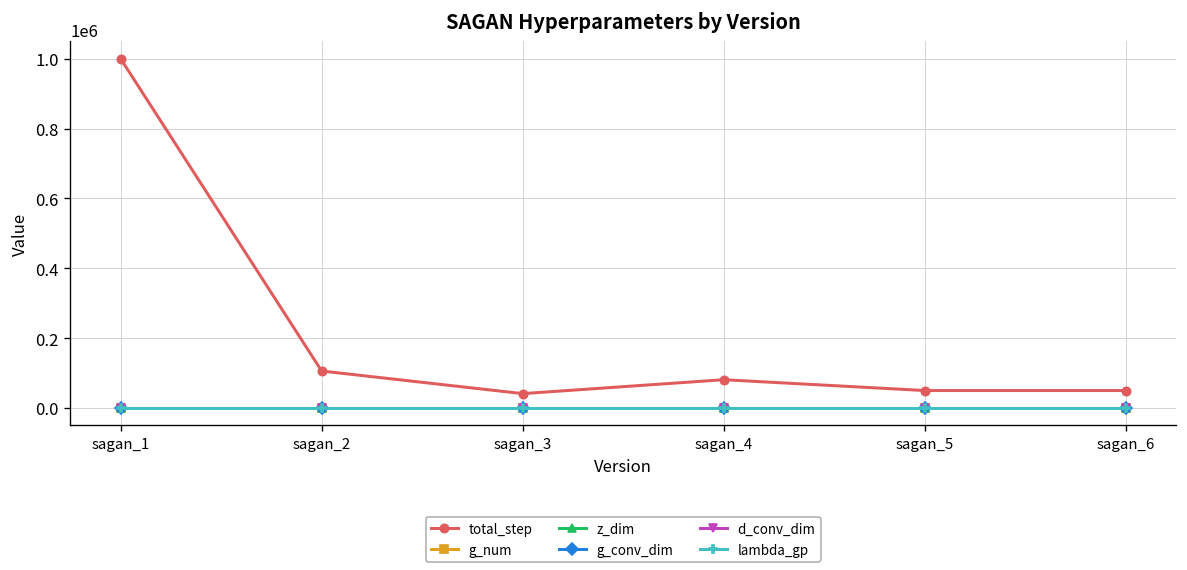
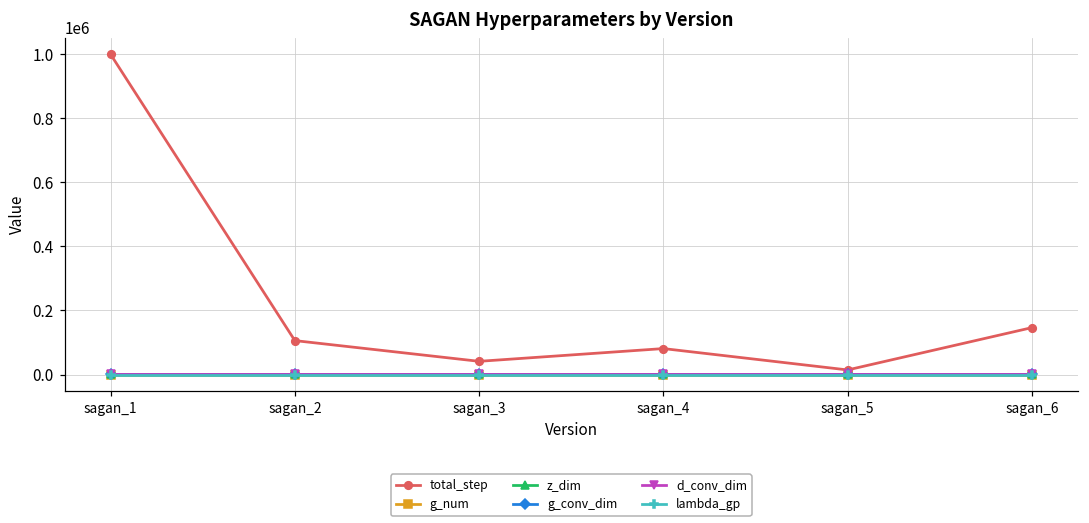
  {
    "total_step": {
      "sagan_1": 1000000,
      "sagan_2": 110000,
      "sagan_3": 40000,
      "sagan_4": 80000,
-     "sagan_5": 50000,
-     "sagan_6": 50000
+     "sagan_5": 10000,
+     "sagan_6": 150000
    },
    "lambda_gp": {
      "sagan_1": 0,
      "sagan_2": 0,
      "sagan_3": 0,
      "sagan_4": 0,
      "sagan_5": 0,
      "sagan_6": 0
    }
  }
